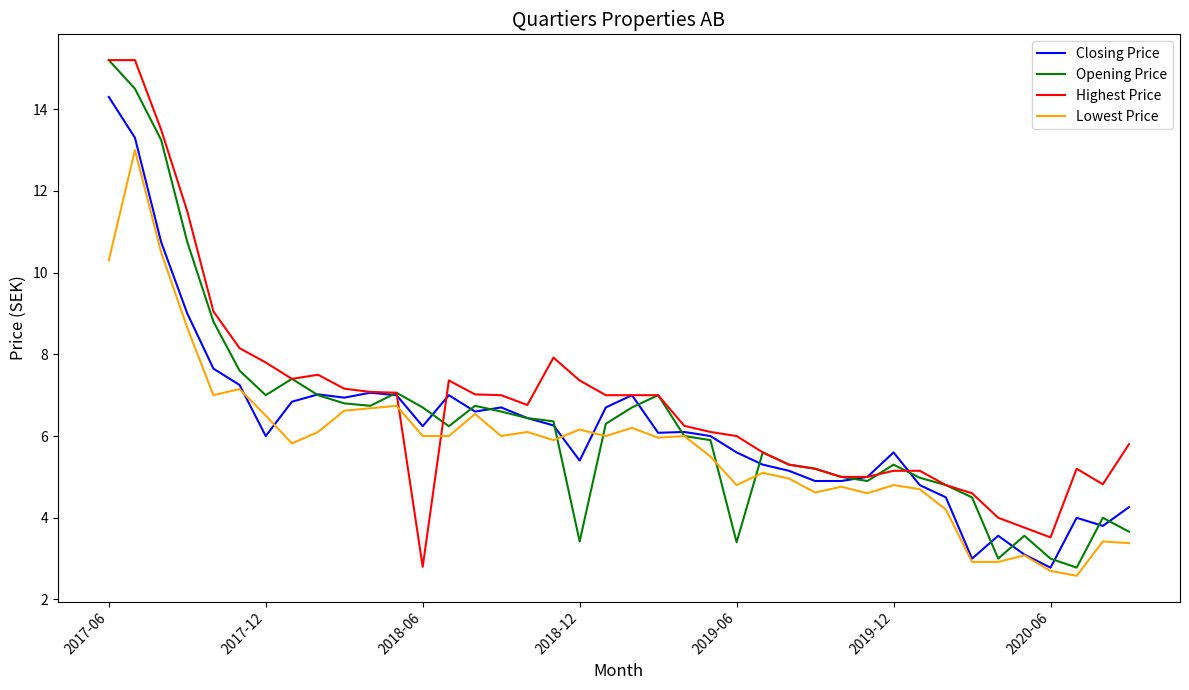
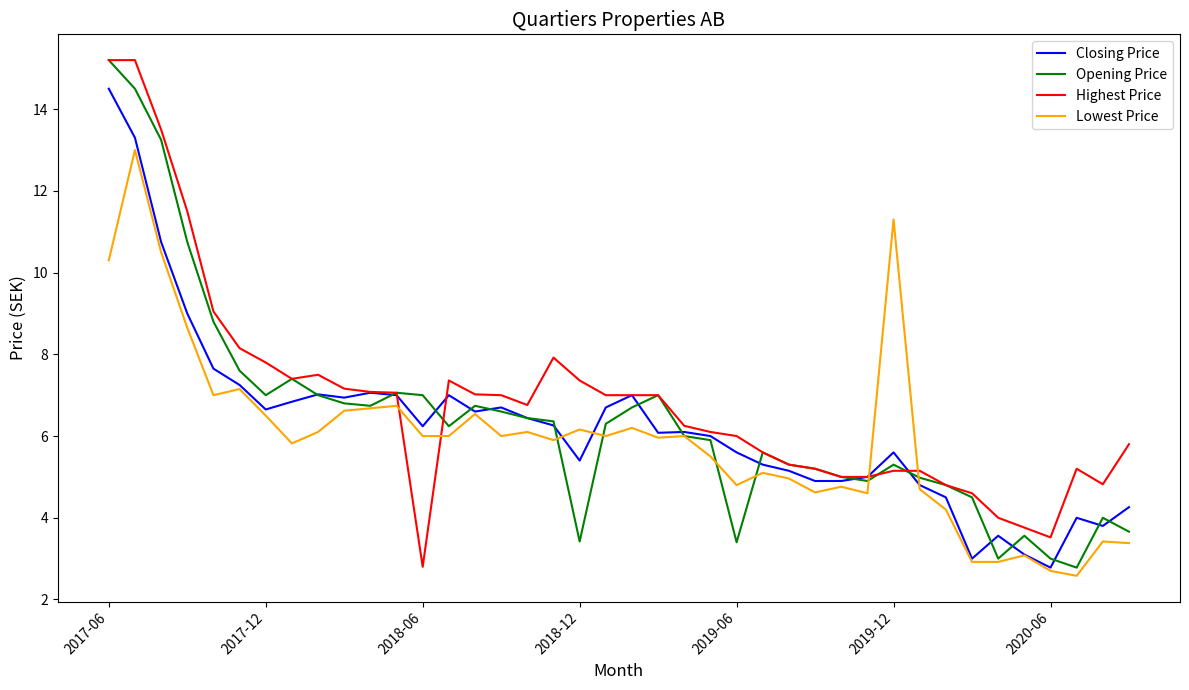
  {
    "Closing Price": {
-     "2017-06": 14.3,
-     "2017-12": 6.0,
+     "2017-06": 14.5,
+     "2017-12": 6.7,
      "2018-06": 6.2,
      "2018-12": 5.4,
      "2019-06": 5.6,
      "2019-12": 5.6,
      "2020-06": 2.8
    },
    "Opening Price": {
      "2017-12": 7.0,
-     "2018-06": 6.7,
+     "2018-06": 7.0,
      "2018-12": 3.4,
      "2019-06": 3.4,
      "2019-12": 5.3,
      "2020-06": 3.0
    },
    "Highest Price": {
      "2017-12": 7.8,
      "2018-06": 2.8,
      "2018-12": 7.4,
      "2019-06": 6.0,
      "2019-12": 5.2,
      "2020-06": 3.5
    },
    "Lowest Price": {
      "2017-06": 10.3,
      "2017-12": 6.5,
      "2018-06": 6.0,
      "2018-12": 6.2,
      "2019-06": 4.8,
-     "2019-12": 4.8,
+     "2019-12": 11.3,
      "2020-06": 2.7
    }
  }
